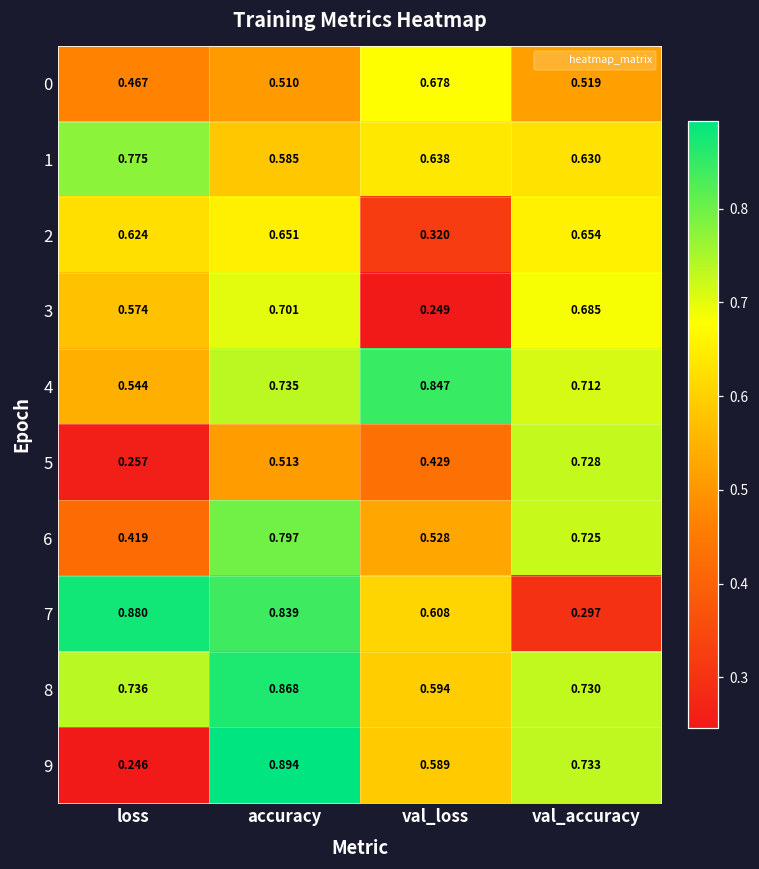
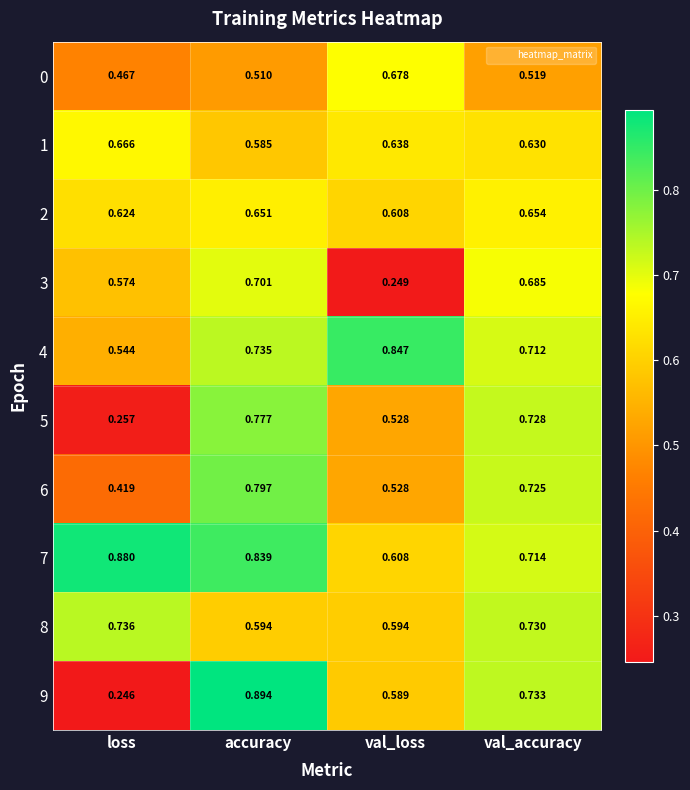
  {
    "0": {
      "loss": 0.467,
      "accuracy": 0.510,
      "val_loss": 0.678,
      "val_accuracy": 0.519
    },
    "1": {
-     "loss": 0.775,
+     "loss": 0.666,
      "accuracy": 0.585,
      "val_loss": 0.638,
      "val_accuracy": 0.630
    },
    "2": {
      "loss": 0.624,
      "accuracy": 0.651,
-     "val_loss": 0.320,
+     "val_loss": 0.608,
      "val_accuracy": 0.654
    },
    "3": {
      "loss": 0.574,
      "accuracy": 0.701,
      "val_loss": 0.249,
      "val_accuracy": 0.685
    },
    "4": {
      "loss": 0.544,
      "accuracy": 0.735,
      "val_loss": 0.847,
      "val_accuracy": 0.712
    },
    "5": {
      "loss": 0.257,
-     "accuracy": 0.513,
-     "val_loss": 0.429,
+     "accuracy": 0.777,
+     "val_loss": 0.528,
      "val_accuracy": 0.728
    },
    "6": {
      "loss": 0.419,
      "accuracy": 0.797,
      "val_loss": 0.528,
      "val_accuracy": 0.725
    },
    "7": {
      "loss": 0.880,
      "accuracy": 0.839,
      "val_loss": 0.608,
-     "val_accuracy": 0.297
+     "val_accuracy": 0.714
    },
    "8": {
      "loss": 0.736,
-     "accuracy": 0.868,
+     "accuracy": 0.594,
      "val_loss": 0.594,
      "val_accuracy": 0.730
    },
    "9": {
      "loss": 0.246,
      "accuracy": 0.894,
      "val_loss": 0.589,
      "val_accuracy": 0.733
    }
  }
